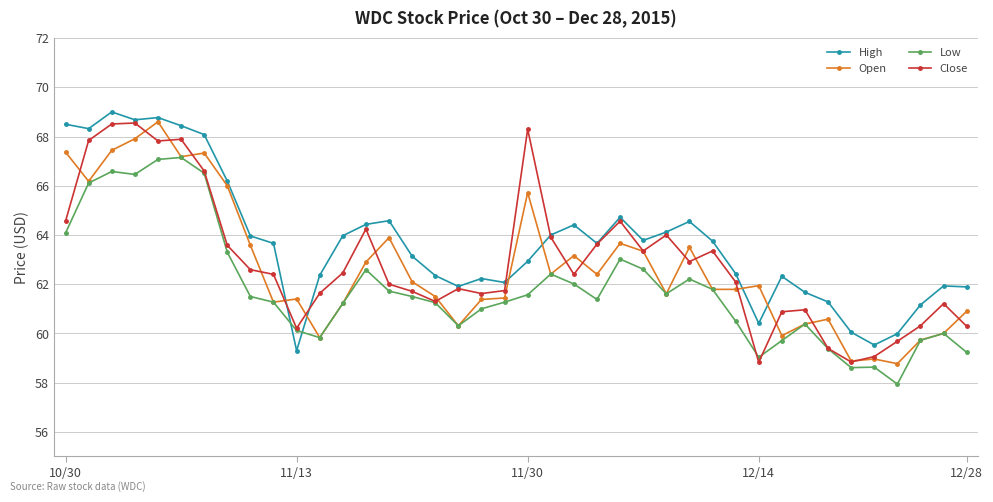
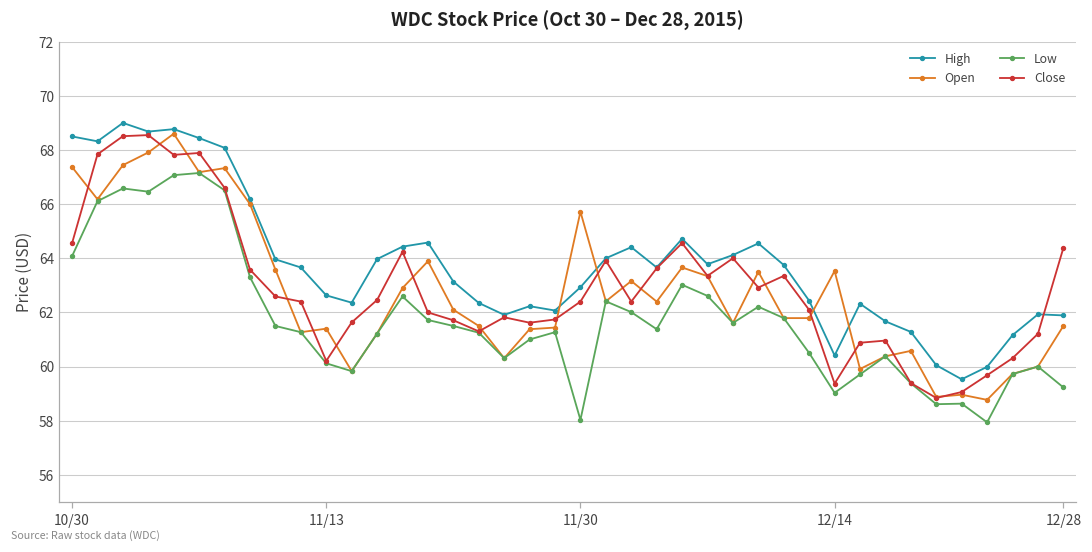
  {
    "High": {
      "10/30": 68.5,
-     "11/13": 59.3,
+     "11/13": 62.6,
      "11/30": 62.9,
      "12/14": 60.4,
      "12/28": 61.9
    },
    "Open": {
      "10/30": 67.4,
      "11/13": 61.4,
      "11/30": 65.7,
-     "12/14": 61.9,
-     "12/28": 60.9
+     "12/14": 63.5,
+     "12/28": 61.5
    },
    "Low": {
      "10/30": 64.1,
-     "11/30": 61.6,
+     "11/30": 58.0,
      "12/14": 59.0,
      "12/28": 59.2
    },
    "Close": {
      "10/30": 64.6,
-     "11/30": 68.3,
-     "12/14": 58.8,
-     "12/28": 60.3
+     "11/30": 62.4,
+     "12/14": 59.4,
+     "12/28": 64.4
    }
  }
